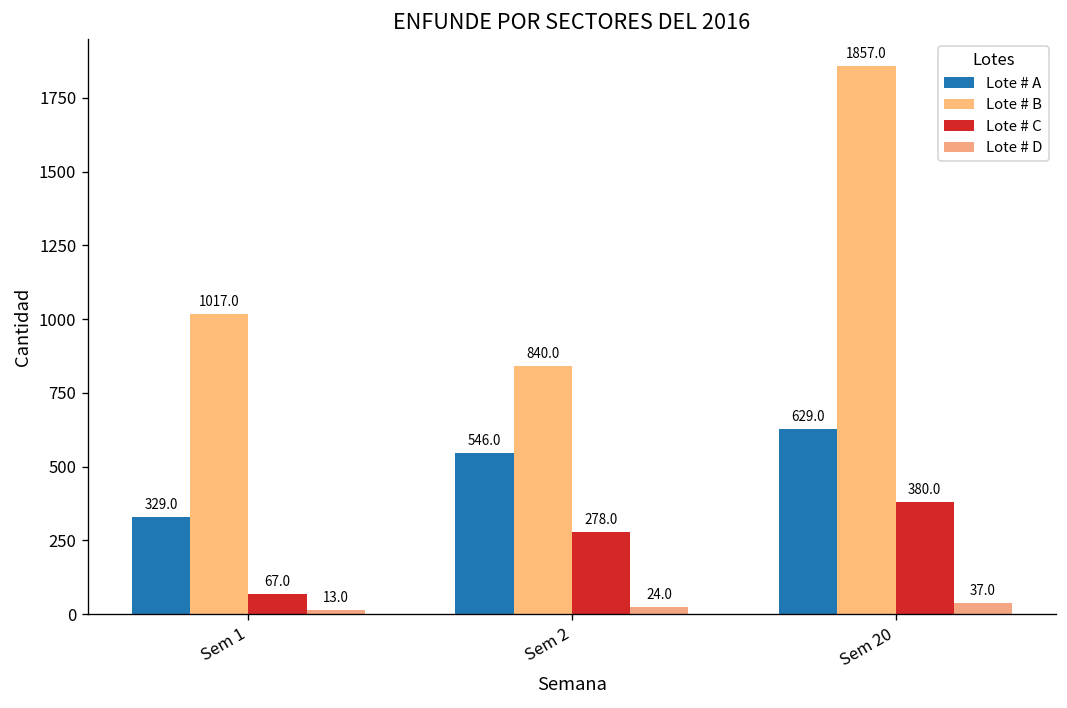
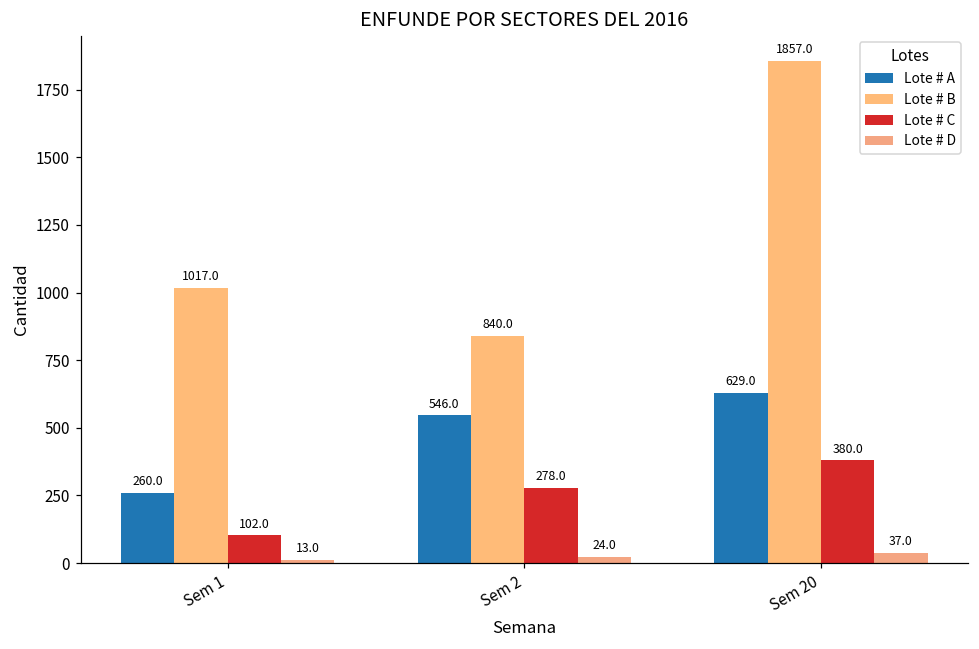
  {
    "Lote # A": {
-     "Sem 1": 329.0,
+     "Sem 1": 260.0,
      "Sem 2": 546.0,
      "Sem 20": 629.0
    },
    "Lote # C": {
-     "Sem 1": 67.0,
+     "Sem 1": 102.0,
      "Sem 2": 278.0,
      "Sem 20": 380.0
    }
  }
